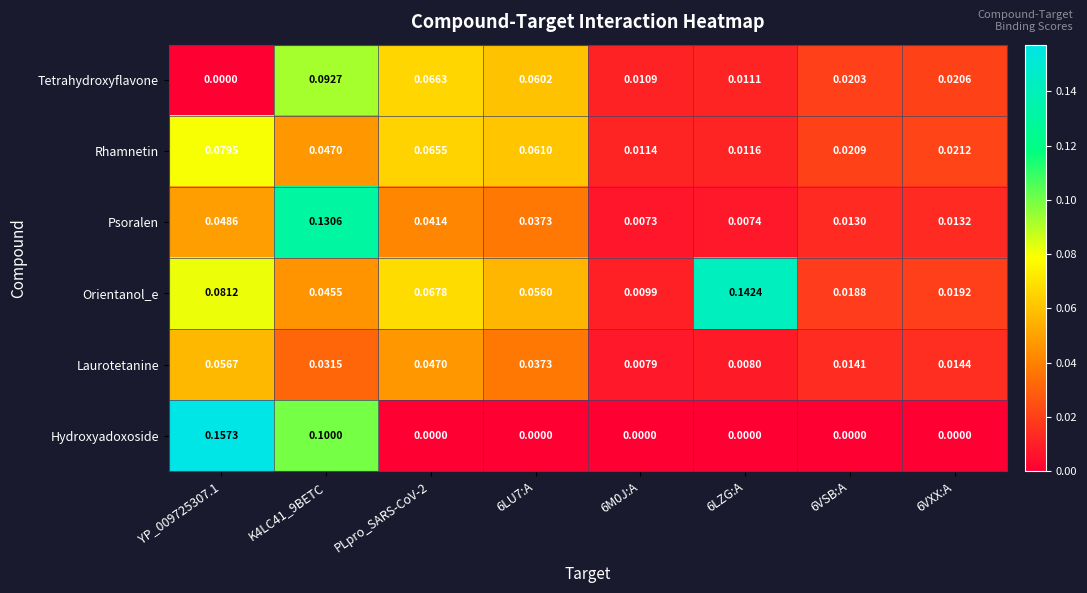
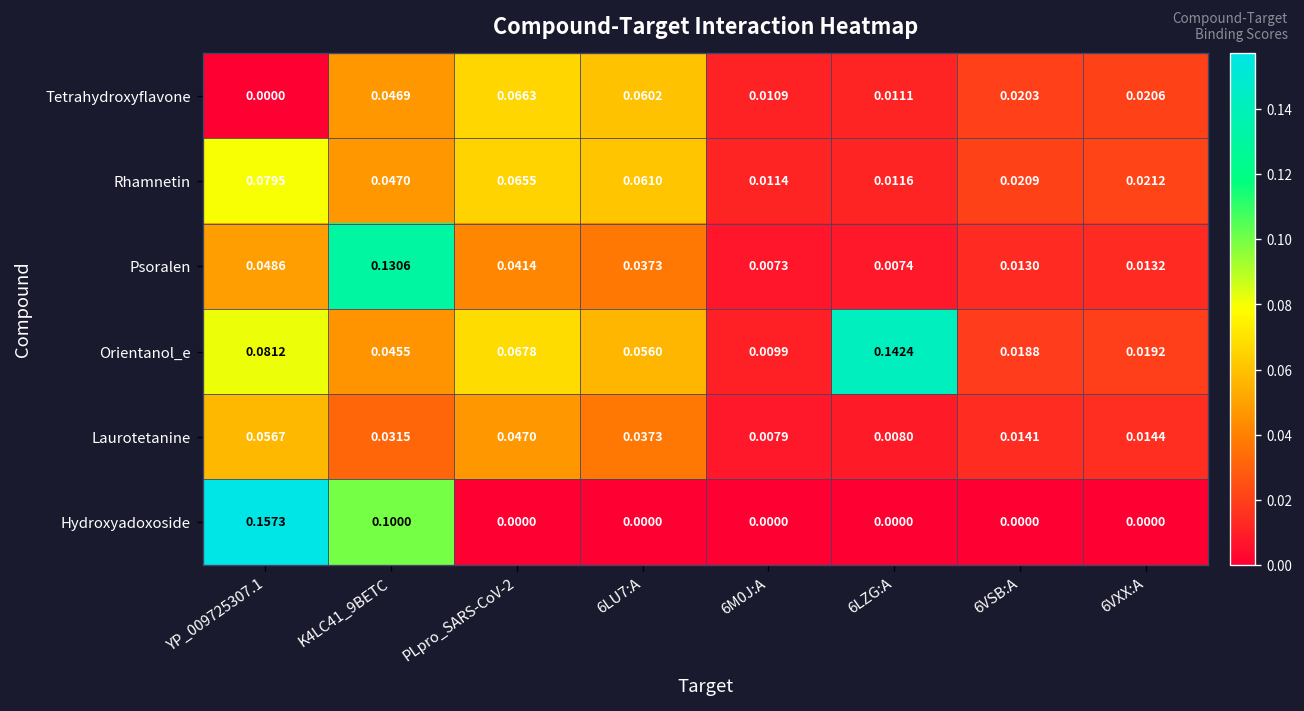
  {
    "Tetrahydroxyflavone": {
      "YP_009725307.1": 0.0000,
-     "K4LC41_9BETC": 0.0927,
+     "K4LC41_9BETC": 0.0469,
      "PLpro_SARS-CoV-2": 0.0663,
      "6LU7:A": 0.0602,
      "6M0J:A": 0.0109,
      "6LZG:A": 0.0111,
      "6VSB:A": 0.0203,
      "6VXX:A": 0.0206
    },
    "Rhamnetin": {
      "YP_009725307.1": 0.0795,
      "K4LC41_9BETC": 0.0470,
      "PLpro_SARS-CoV-2": 0.0655,
      "6LU7:A": 0.0610,
      "6M0J:A": 0.0114,
      "6LZG:A": 0.0116,
      "6VSB:A": 0.0209,
      "6VXX:A": 0.0212
    },
    "Psoralen": {
      "YP_009725307.1": 0.0486,
      "K4LC41_9BETC": 0.1306,
      "PLpro_SARS-CoV-2": 0.0414,
      "6LU7:A": 0.0373,
      "6M0J:A": 0.0073,
      "6LZG:A": 0.0074,
      "6VSB:A": 0.0130,
      "6VXX:A": 0.0132
    },
    "Orientanol_e": {
      "YP_009725307.1": 0.0812,
      "K4LC41_9BETC": 0.0455,
      "PLpro_SARS-CoV-2": 0.0678,
      "6LU7:A": 0.0560,
      "6M0J:A": 0.0099,
      "6LZG:A": 0.1424,
      "6VSB:A": 0.0188,
      "6VXX:A": 0.0192
    },
    "Laurotetanine": {
      "YP_009725307.1": 0.0567,
      "K4LC41_9BETC": 0.0315,
      "PLpro_SARS-CoV-2": 0.0470,
      "6LU7:A": 0.0373,
      "6M0J:A": 0.0079,
      "6LZG:A": 0.0080,
      "6VSB:A": 0.0141,
      "6VXX:A": 0.0144
    },
    "Hydroxyadoxoside": {
      "YP_009725307.1": 0.1573,
      "K4LC41_9BETC": 0.1000,
      "PLpro_SARS-CoV-2": 0.0000,
      "6LU7:A": 0.0000,
      "6M0J:A": 0.0000,
      "6LZG:A": 0.0000,
      "6VSB:A": 0.0000,
      "6VXX:A": 0.0000
    }
  }
